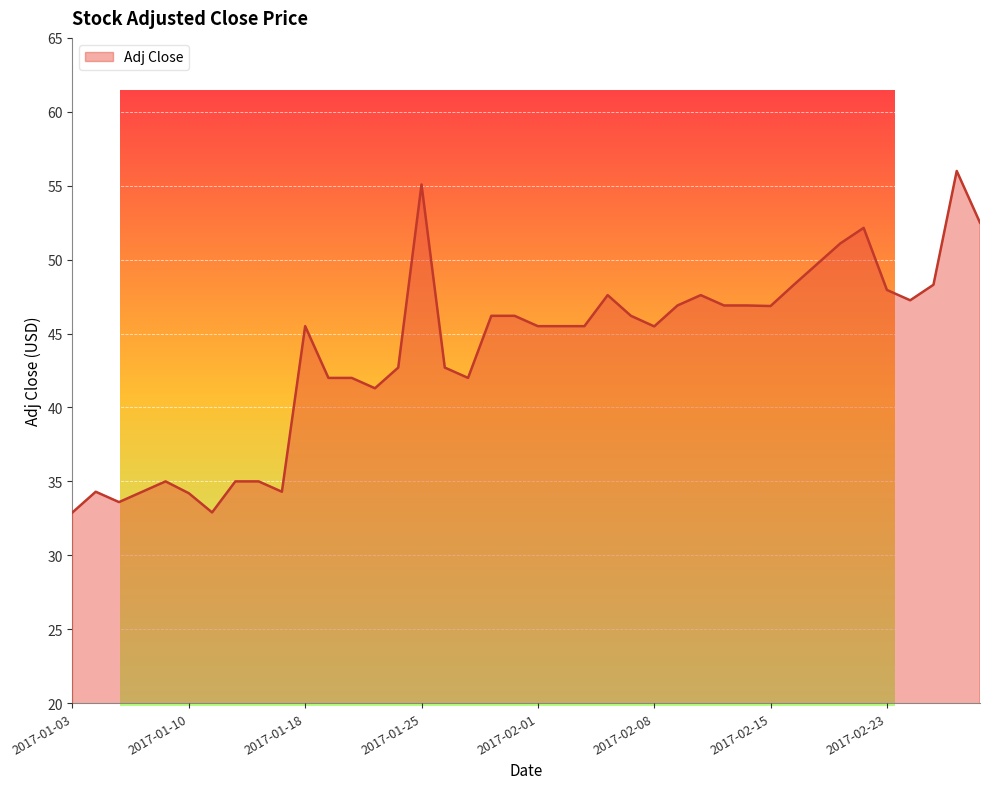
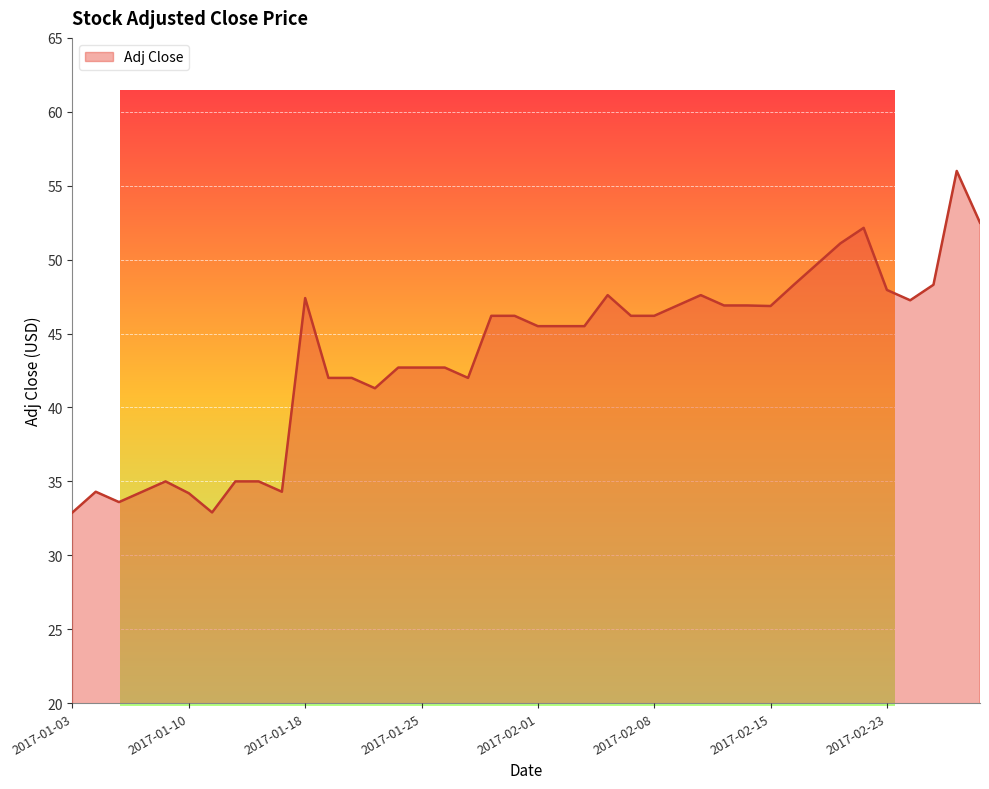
  {
    "2017-01-03": 32.9,
    "2017-01-10": 34.2,
-   "2017-01-18": 45.5,
-   "2017-01-25": 55.1,
+   "2017-01-18": 47.4,
+   "2017-01-25": 42.7,
    "2017-02-01": 45.5,
-   "2017-02-08": 45.5,
+   "2017-02-08": 46.2,
    "2017-02-15": 46.9,
    "2017-02-23": 48.0
  }
